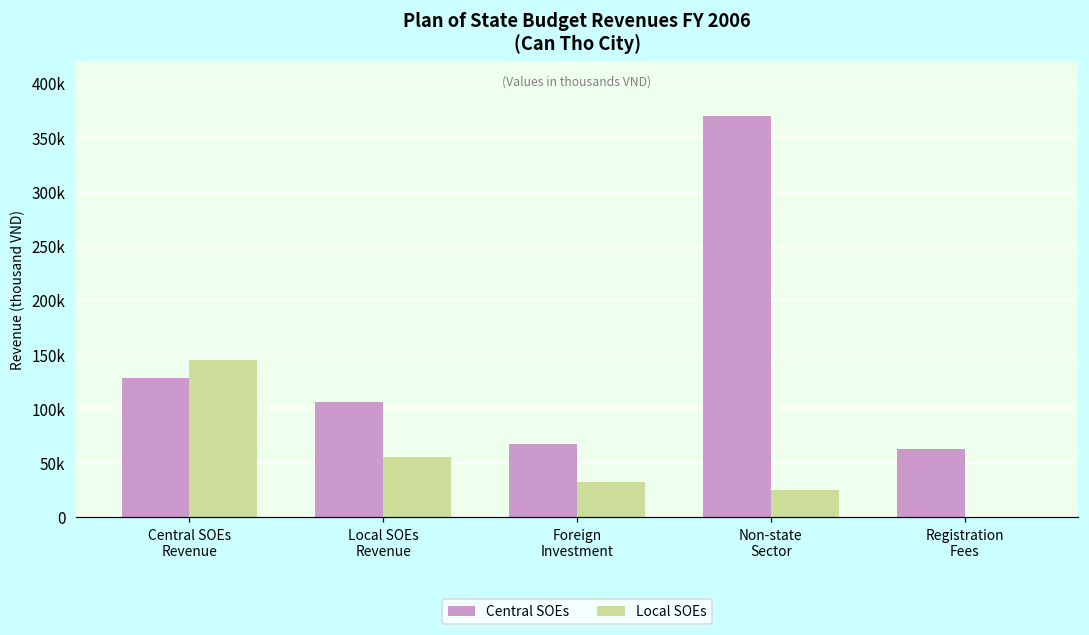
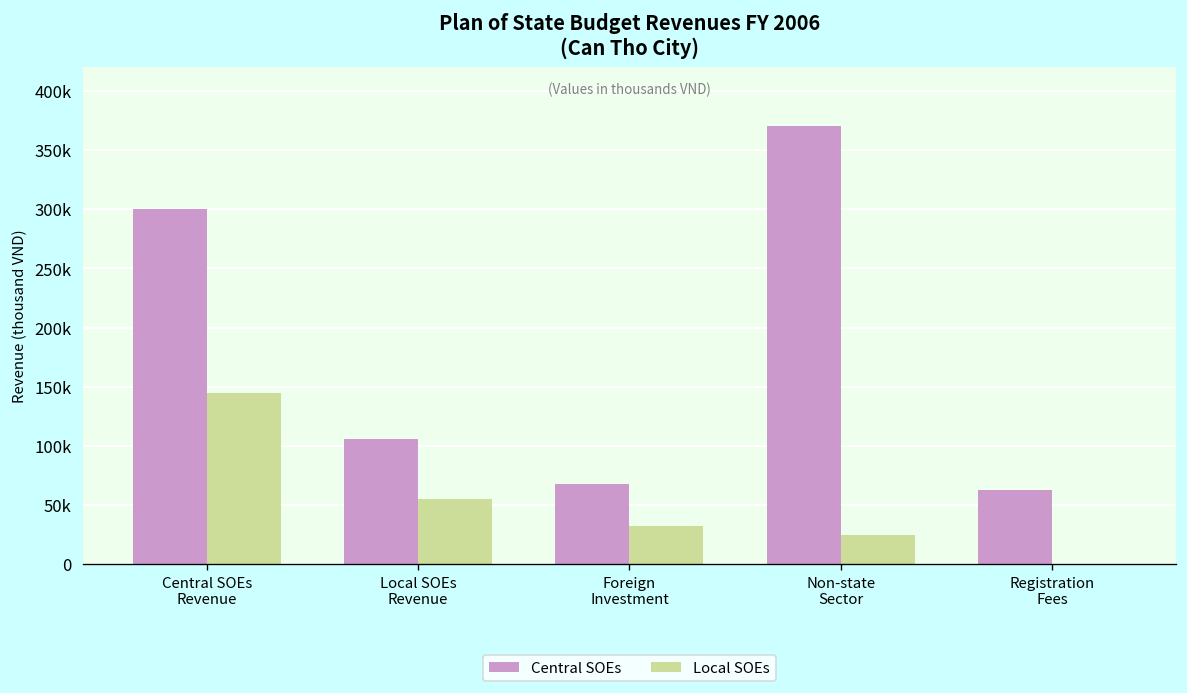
  {
    "Central SOEs": {
-     "Central SOEs Revenue": 130000,
+     "Central SOEs Revenue": 300000,
      "Local SOEs Revenue": 110000,
      "Foreign Investment": 70000,
      "Non-state Sector": 370000,
      "Registration Fees": 60000
    },
    "Local SOEs": {
      "Central SOEs Revenue": 150000,
      "Local SOEs Revenue": 60000,
      "Foreign Investment": 30000,
      "Non-state Sector": 30000
    }
  }
